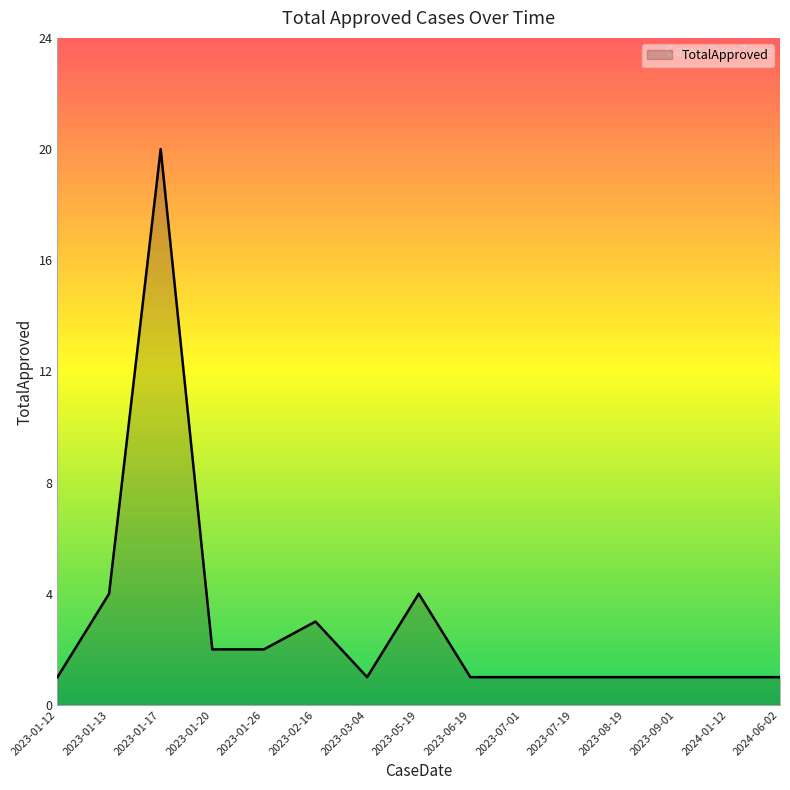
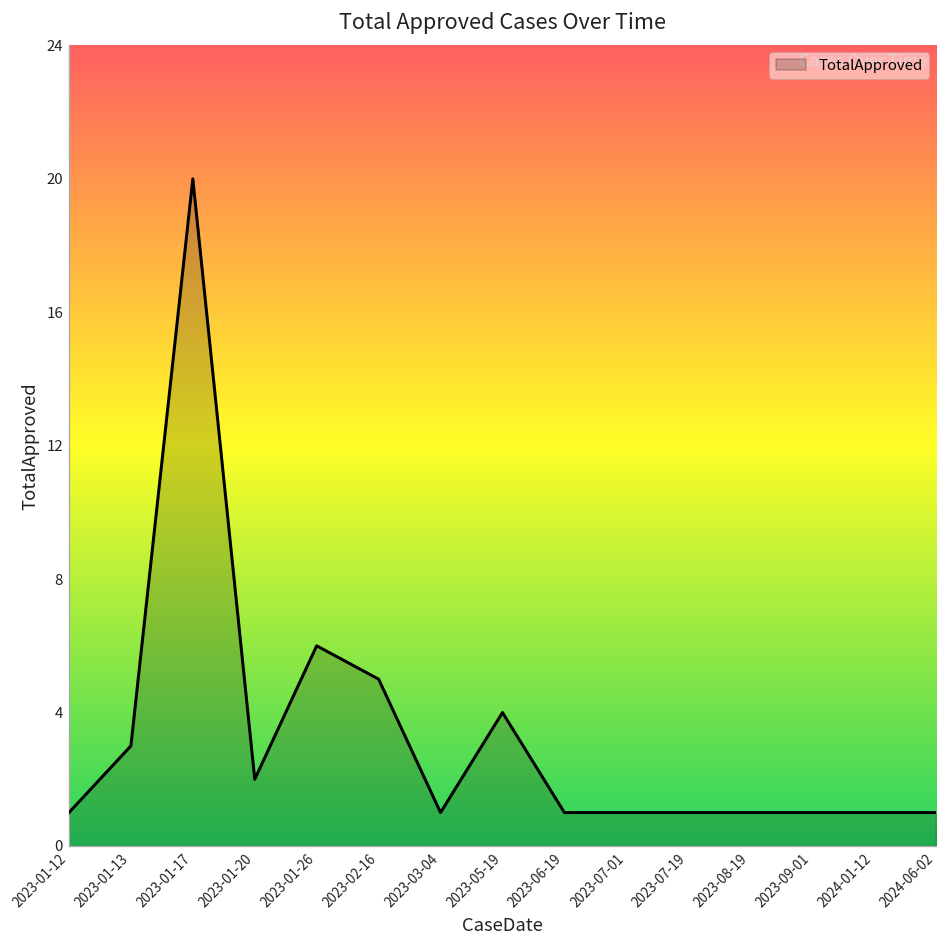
  {
    "2023-01-12": 1,
-   "2023-01-13": 4,
+   "2023-01-13": 3,
    "2023-01-17": 20,
    "2023-01-20": 2,
-   "2023-01-26": 2,
-   "2023-02-16": 3,
+   "2023-01-26": 6,
+   "2023-02-16": 5,
    "2023-03-04": 1,
    "2023-05-19": 4,
    "2023-06-19": 1,
    "2023-07-01": 1,
    "2023-07-19": 1,
    "2023-08-19": 1,
    "2023-09-01": 1,
    "2024-01-12": 1,
    "2024-06-02": 1
  }
